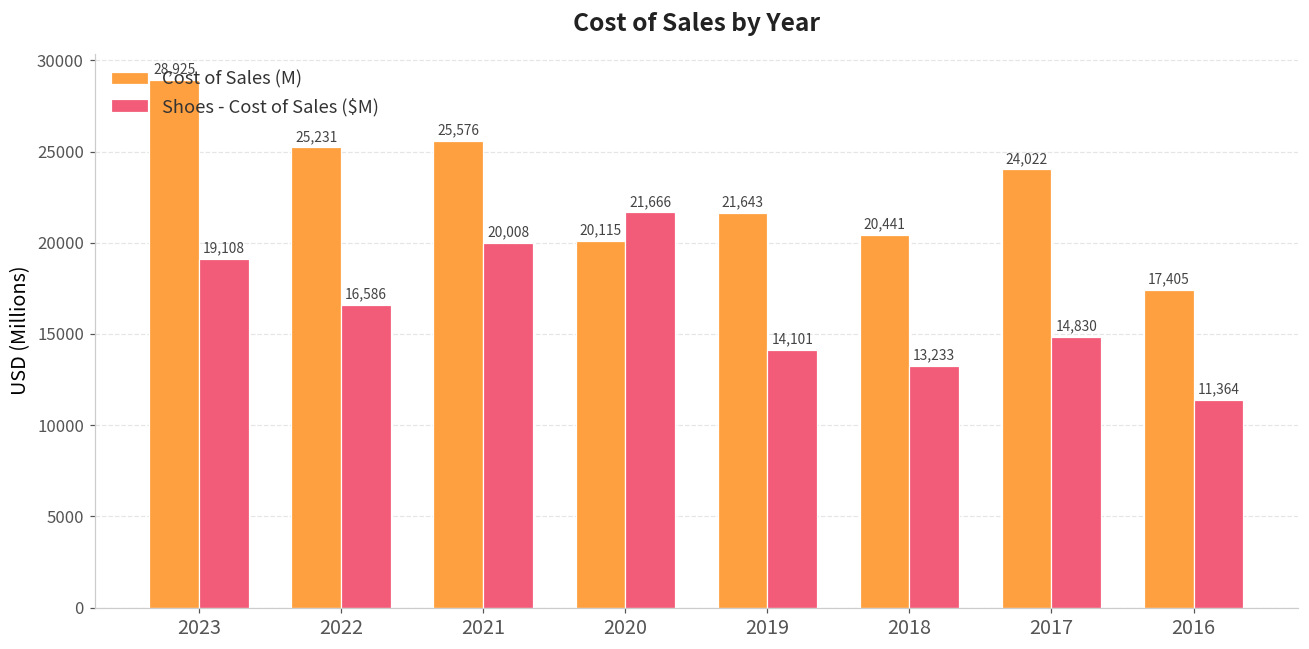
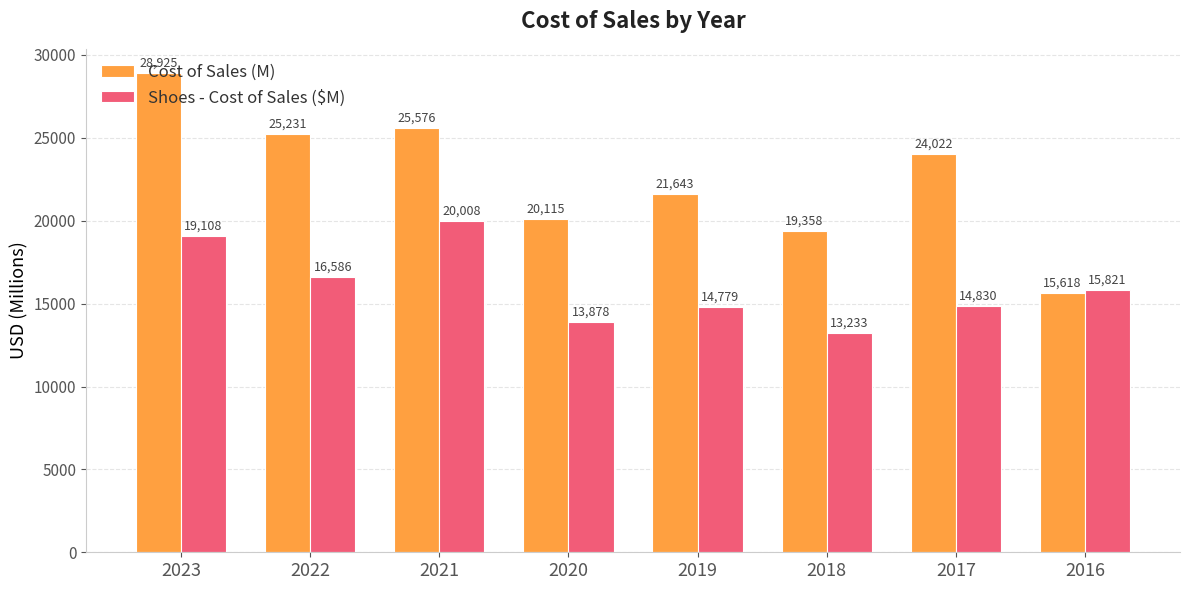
  {
    "Cost of Sales (M)": {
      "2023": "28,925",
      "2022": "25,231",
      "2021": "25,576",
      "2020": "20,115",
      "2019": "21,643",
-     "2018": "20,441",
+     "2018": "19,358",
      "2017": "24,022",
-     "2016": "17,405"
+     "2016": "15,618"
    },
    "Shoes - Cost of Sales ($M)": {
      "2023": "19,108",
      "2022": "16,586",
      "2021": "20,008",
-     "2020": "21,666",
-     "2019": "14,101",
+     "2020": "13,878",
+     "2019": "14,779",
      "2018": "13,233",
      "2017": "14,830",
-     "2016": "11,364"
+     "2016": "15,821"
    }
  }
